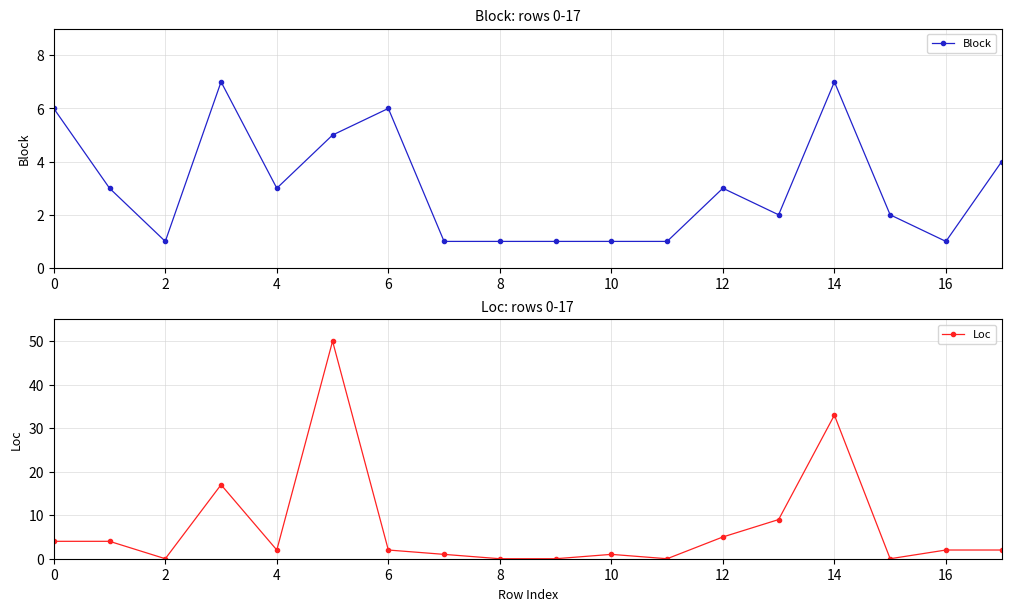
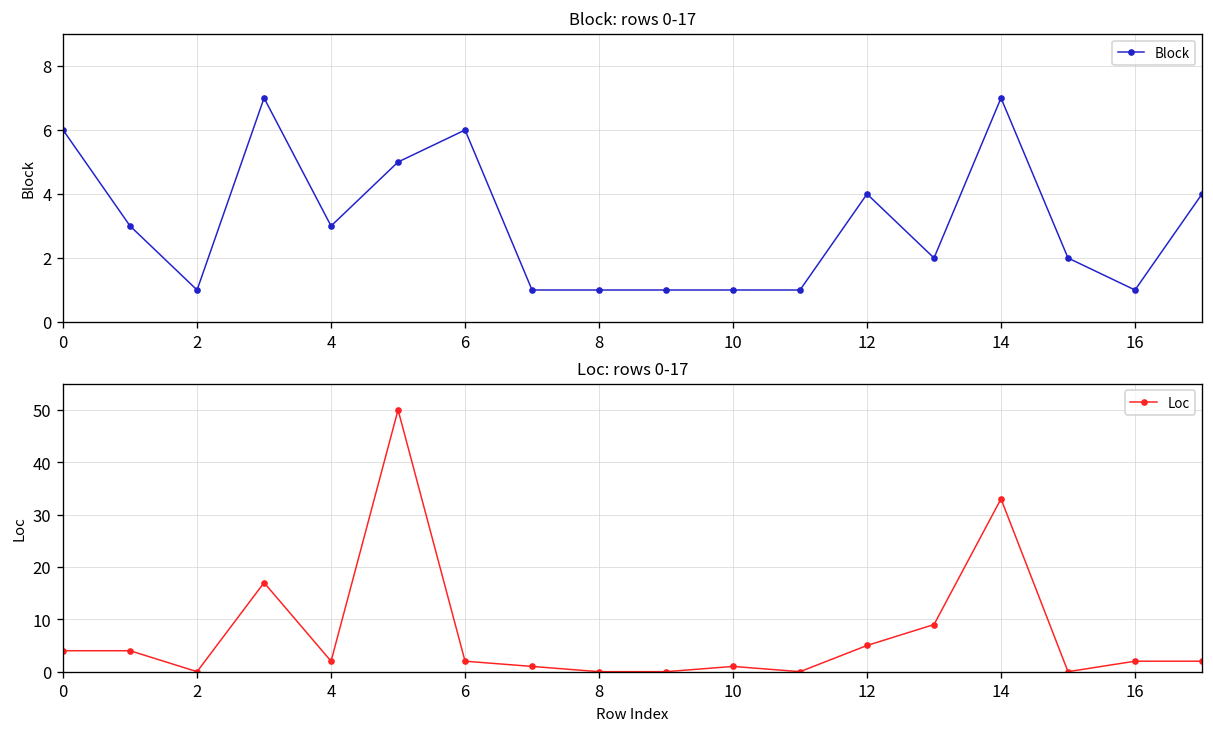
  {
    "Block: rows 0-17": {
      "0": 6,
      "2": 1,
      "4": 3,
      "6": 6,
      "8": 1,
      "10": 1,
-     "12": 3,
+     "12": 4,
      "14": 7,
      "16": 1
    },
    "Loc: rows 0-17": {
      "0": 4,
      "2": 0,
      "4": 2,
      "6": 2,
      "8": 0,
      "10": 1,
      "12": 5,
      "14": 33,
      "16": 2
    }
  }
